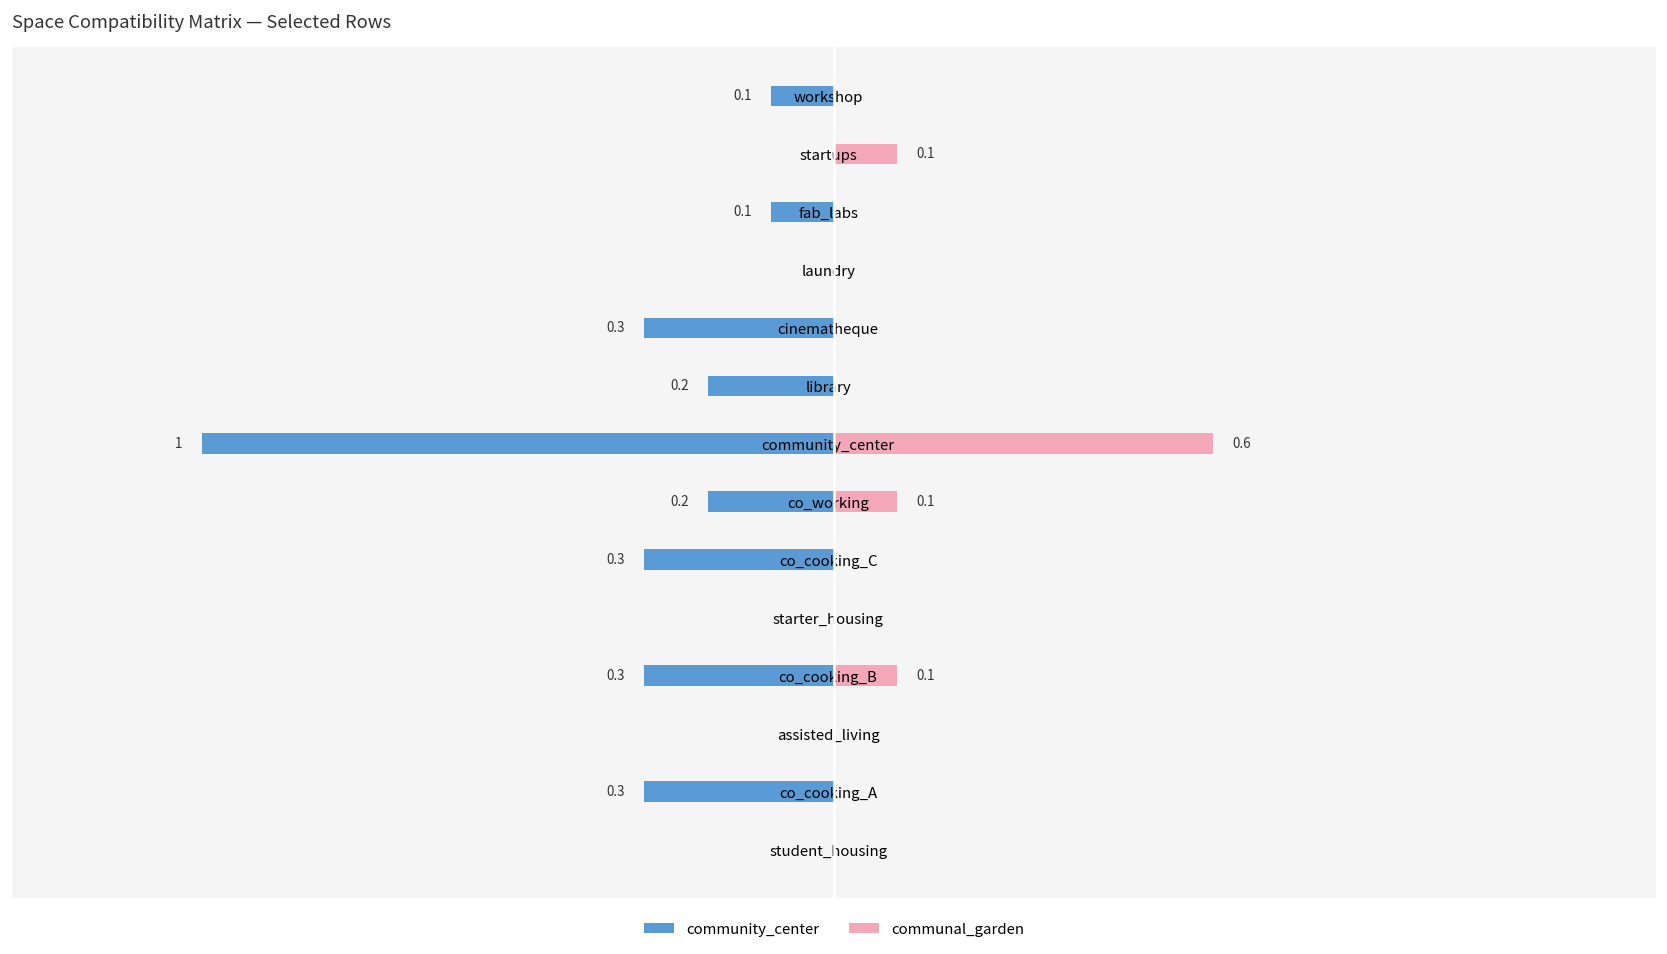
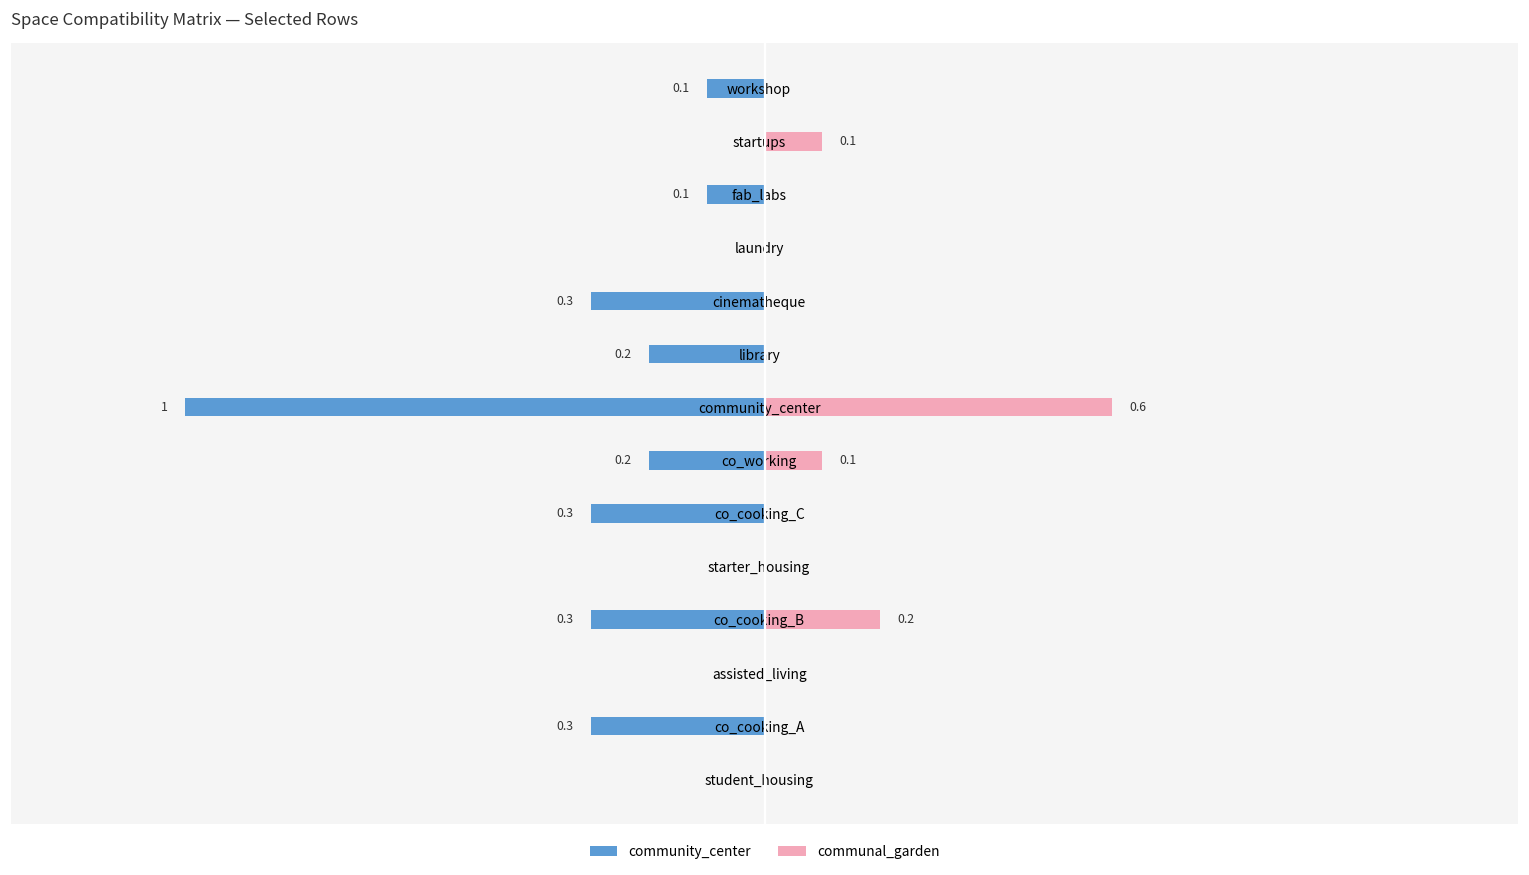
  {
    "communal_garden": {
      "startups": 0.1,
      "community_center": 0.6,
      "co_working": 0.1,
-     "co_cooking_B": 0.1
+     "co_cooking_B": 0.2
    }
  }
